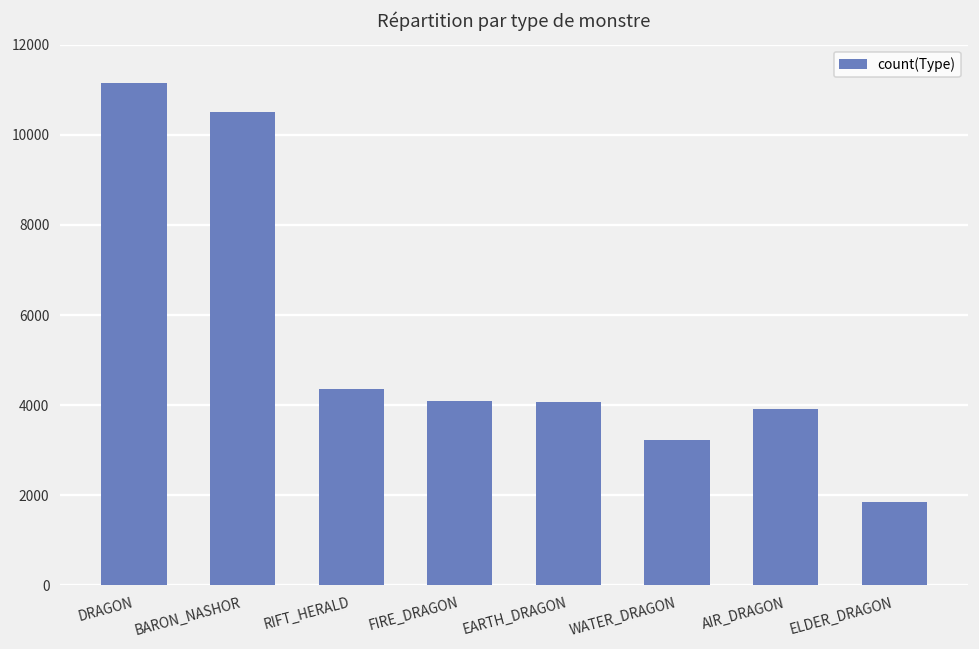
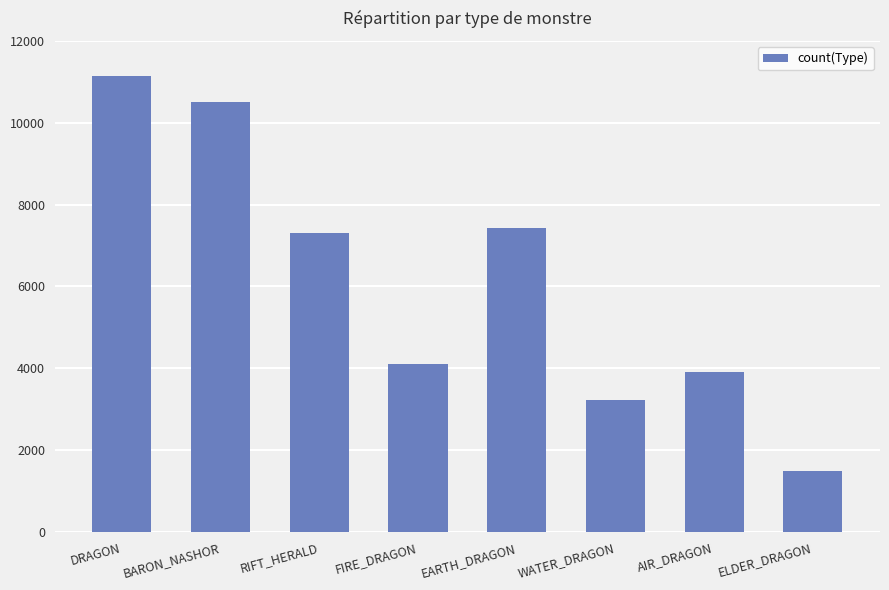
  {
    "DRAGON": 11100,
    "BARON_NASHOR": 10500,
-   "RIFT_HERALD": 4400,
+   "RIFT_HERALD": 7300,
    "FIRE_DRAGON": 4100,
-   "EARTH_DRAGON": 4100,
+   "EARTH_DRAGON": 7400,
    "WATER_DRAGON": 3200,
    "AIR_DRAGON": 3900,
-   "ELDER_DRAGON": 1800
+   "ELDER_DRAGON": 1500
  }
